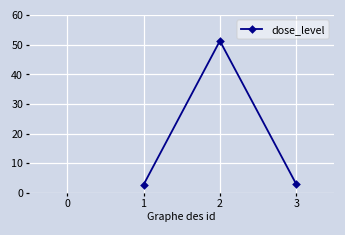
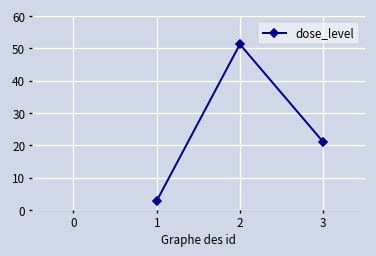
  {
    "1": 3,
    "2": 51,
-   "3": 3
+   "3": 21
  }
